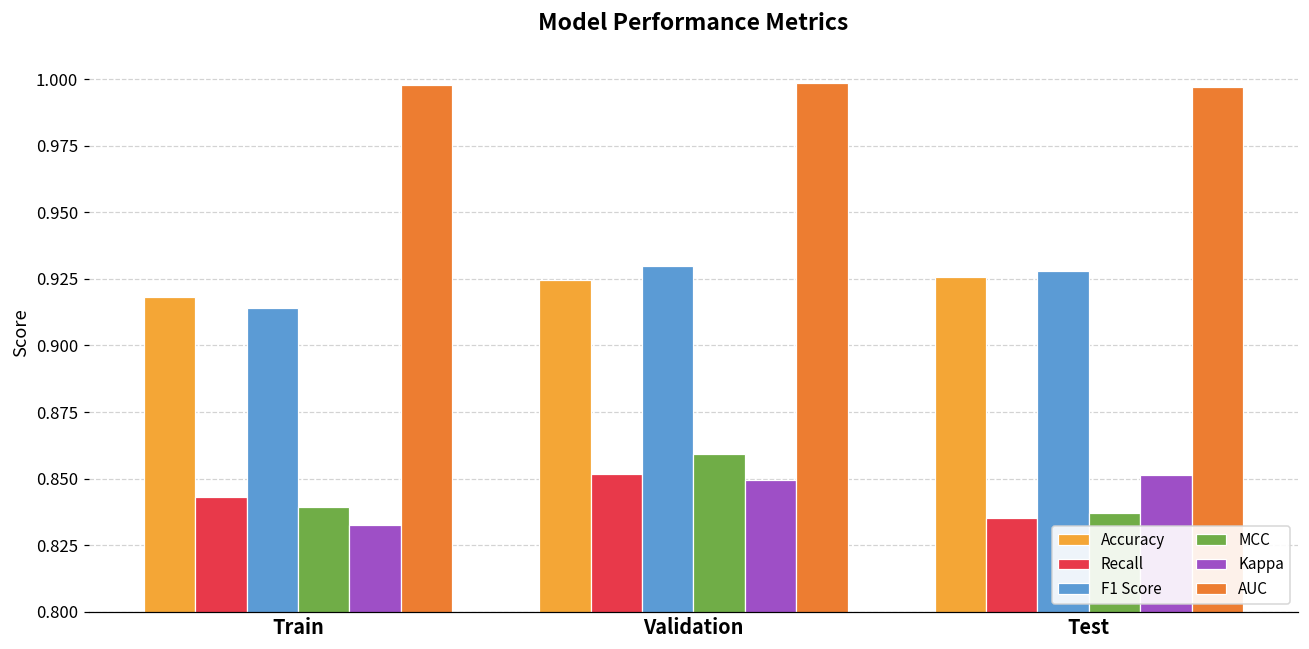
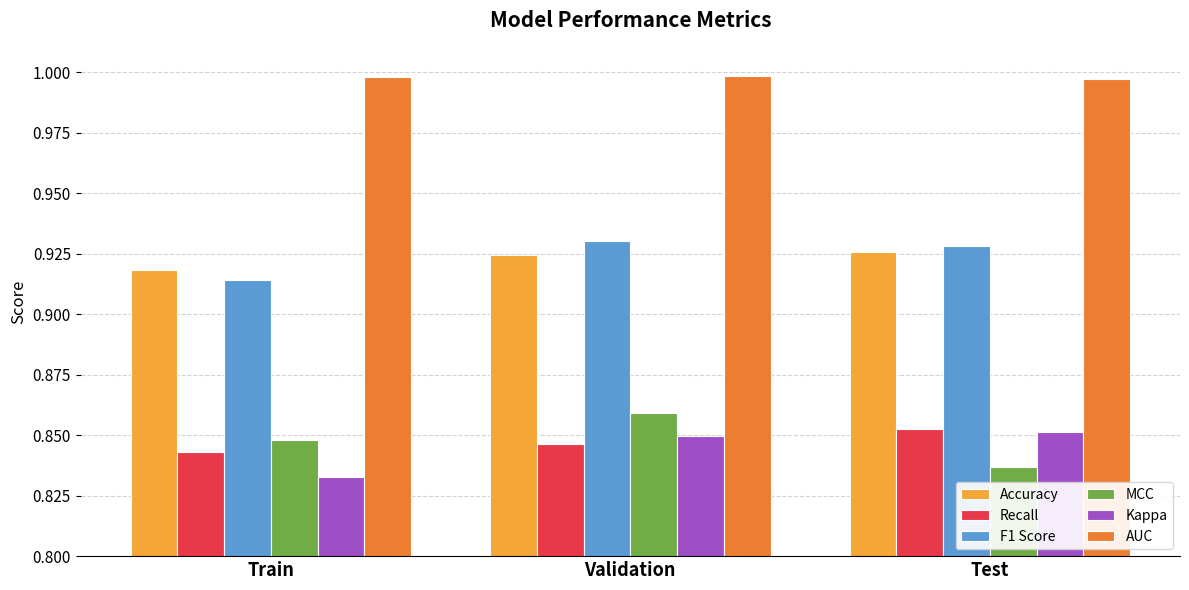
  {
    "Recall": {
      "Train": 0.843,
-     "Validation": 0.852,
-     "Test": 0.835
+     "Validation": 0.847,
+     "Test": 0.853
    },
    "F1 Score": {
      "Train": 0.914,
      "Validation": 0.930,
      "Test": 0.928
    },
    "MCC": {
-     "Train": 0.839,
+     "Train": 0.848,
      "Validation": 0.859,
      "Test": 0.837
    },
    "Kappa": {
      "Train": 0.833,
      "Validation": 0.849,
      "Test": 0.851
    }
  }
